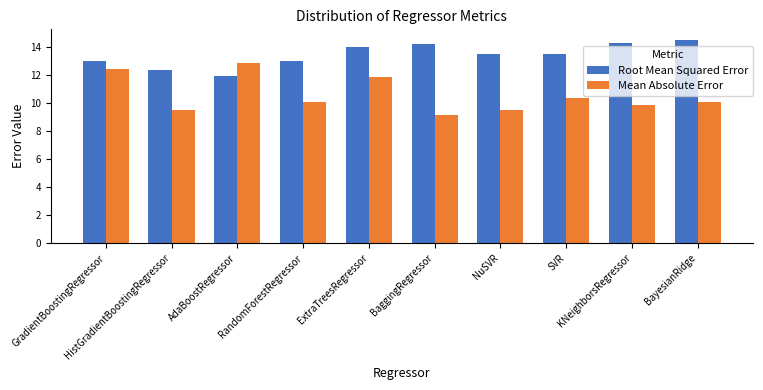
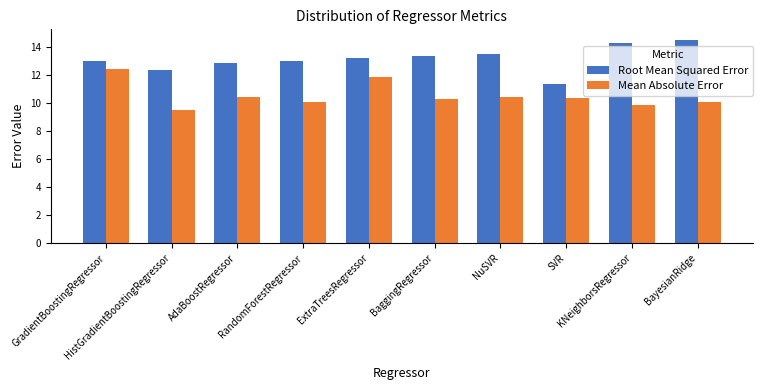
  {
    "Root Mean Squared Error": {
      "GradientBoostingRegressor": 13.0,
      "HistGradientBoostingRegressor": 12.4,
-     "AdaBoostRegressor": 12.0,
+     "AdaBoostRegressor": 12.9,
      "RandomForestRegressor": 13.0,
-     "ExtraTreesRegressor": 14.0,
-     "BaggingRegressor": 14.3,
+     "ExtraTreesRegressor": 13.2,
+     "BaggingRegressor": 13.3,
      "NuSVR": 13.5,
-     "SVR": 13.5,
+     "SVR": 11.4,
      "KNeighborsRegressor": 14.3,
      "BayesianRidge": 14.6
    },
    "Mean Absolute Error": {
      "GradientBoostingRegressor": 12.5,
      "HistGradientBoostingRegressor": 9.5,
-     "AdaBoostRegressor": 12.8,
+     "AdaBoostRegressor": 10.4,
      "RandomForestRegressor": 10.1,
      "ExtraTreesRegressor": 11.9,
-     "BaggingRegressor": 9.1,
-     "NuSVR": 9.5,
+     "BaggingRegressor": 10.3,
+     "NuSVR": 10.4,
      "SVR": 10.4,
      "KNeighborsRegressor": 9.9,
      "BayesianRidge": 10.1
    }
  }
